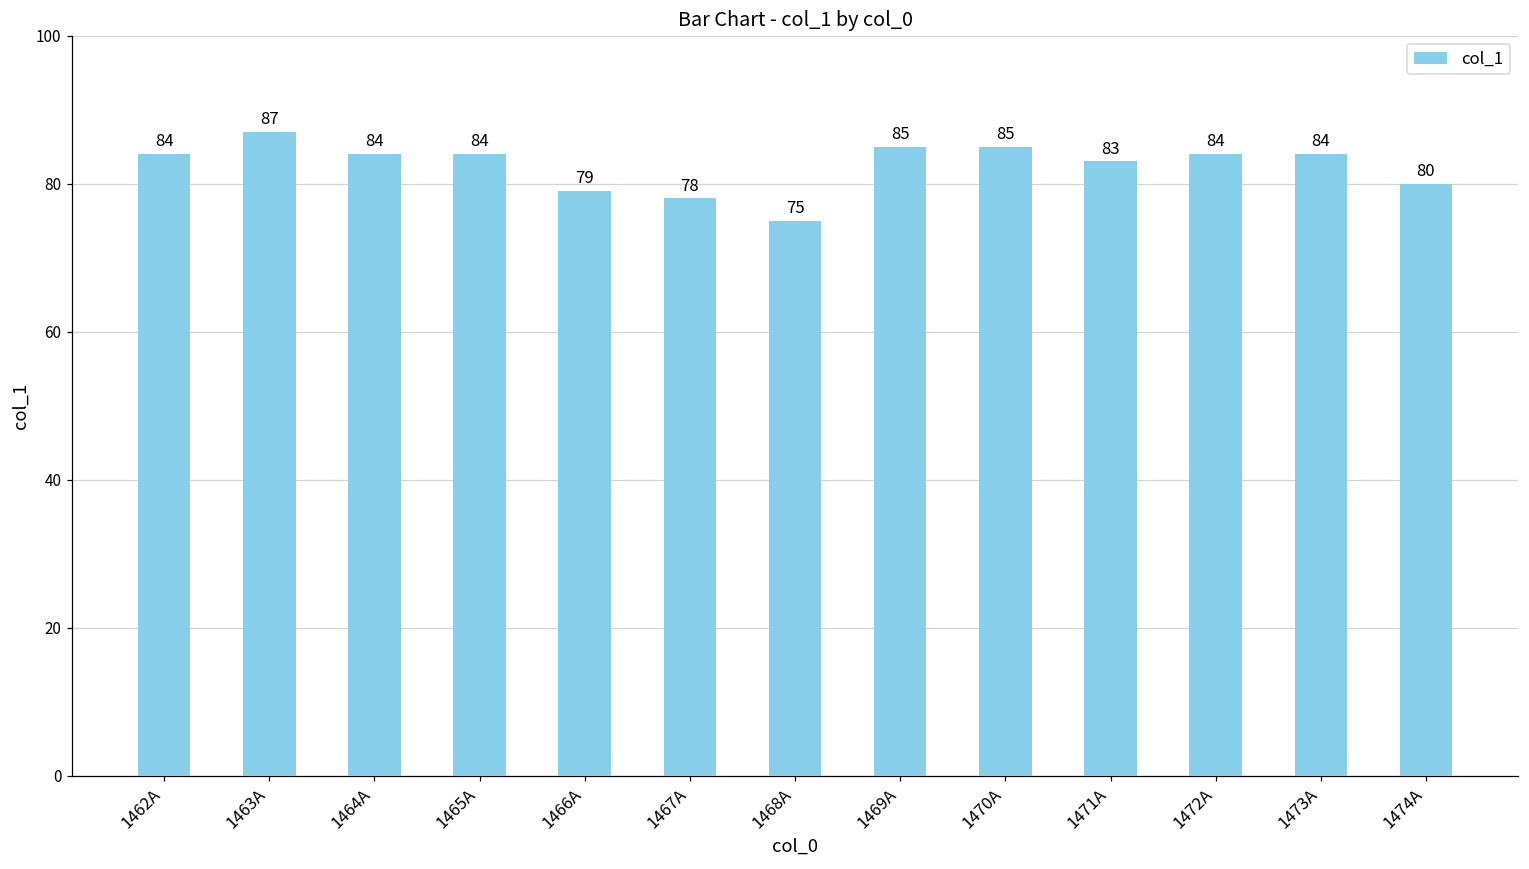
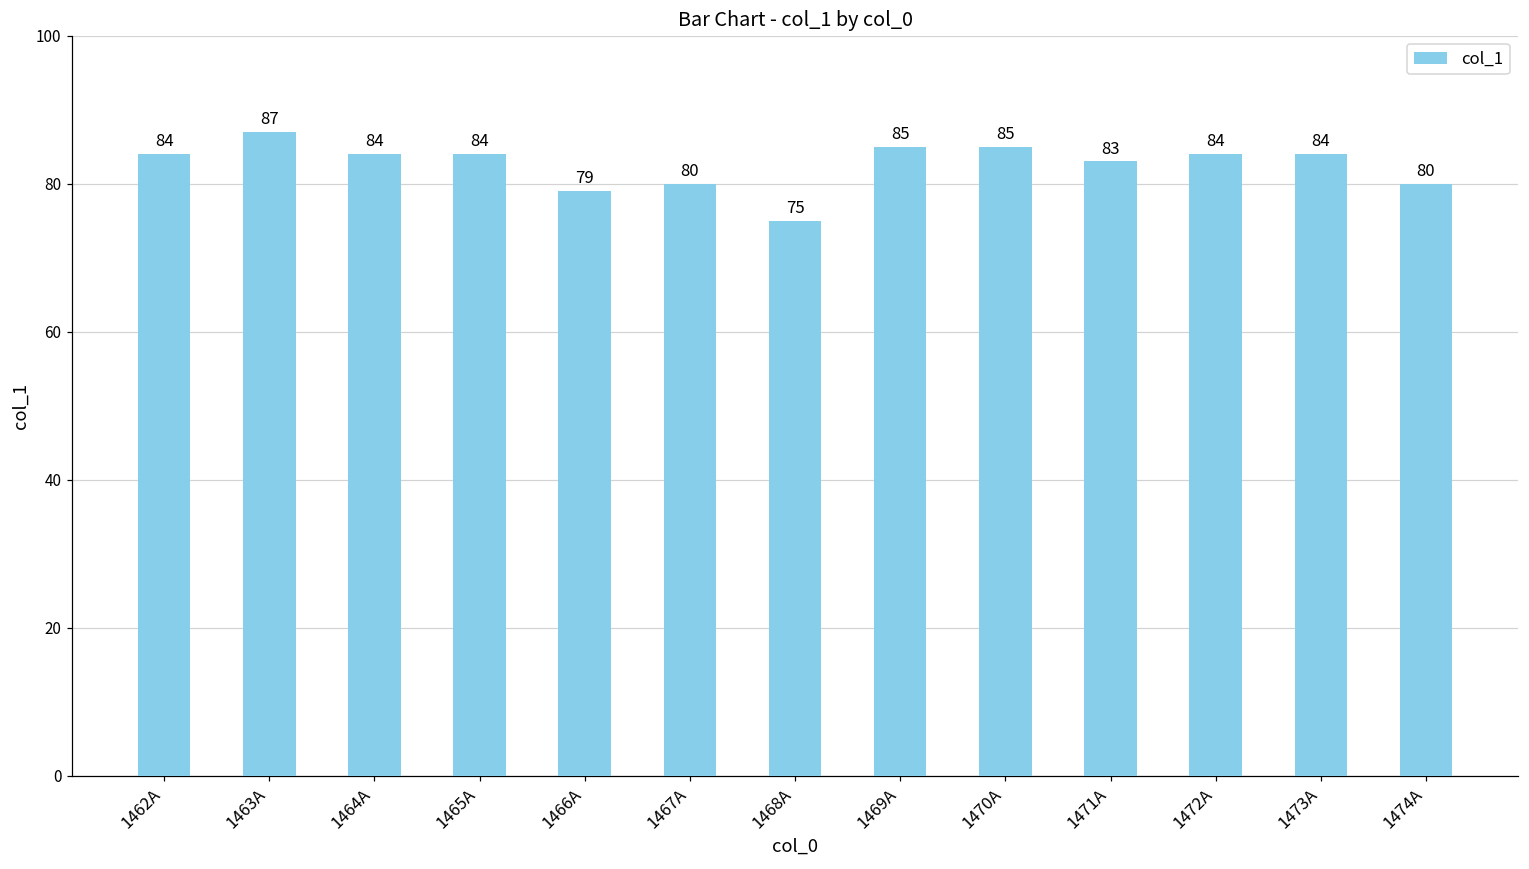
  {
    "1462A": 84,
    "1463A": 87,
    "1464A": 84,
    "1465A": 84,
    "1466A": 79,
-   "1467A": 78,
+   "1467A": 80,
    "1468A": 75,
    "1469A": 85,
    "1470A": 85,
    "1471A": 83,
    "1472A": 84,
    "1473A": 84,
    "1474A": 80
  }
